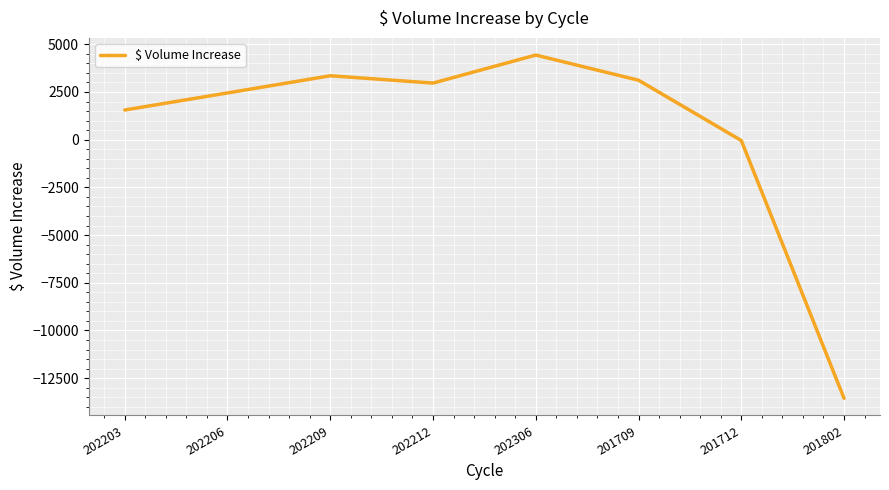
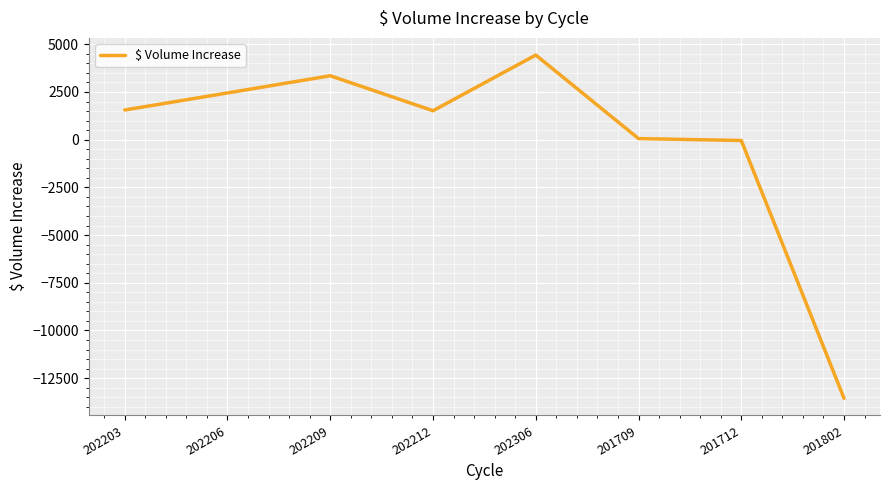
  {
    "202203": 1600,
    "202206": 2500,
    "202209": 3400,
-   "202212": 3000,
+   "202212": 1500,
    "202306": 4400,
-   "201709": 3100,
+   "201709": 100,
    "201712": 0,
    "201802": -13600
  }
